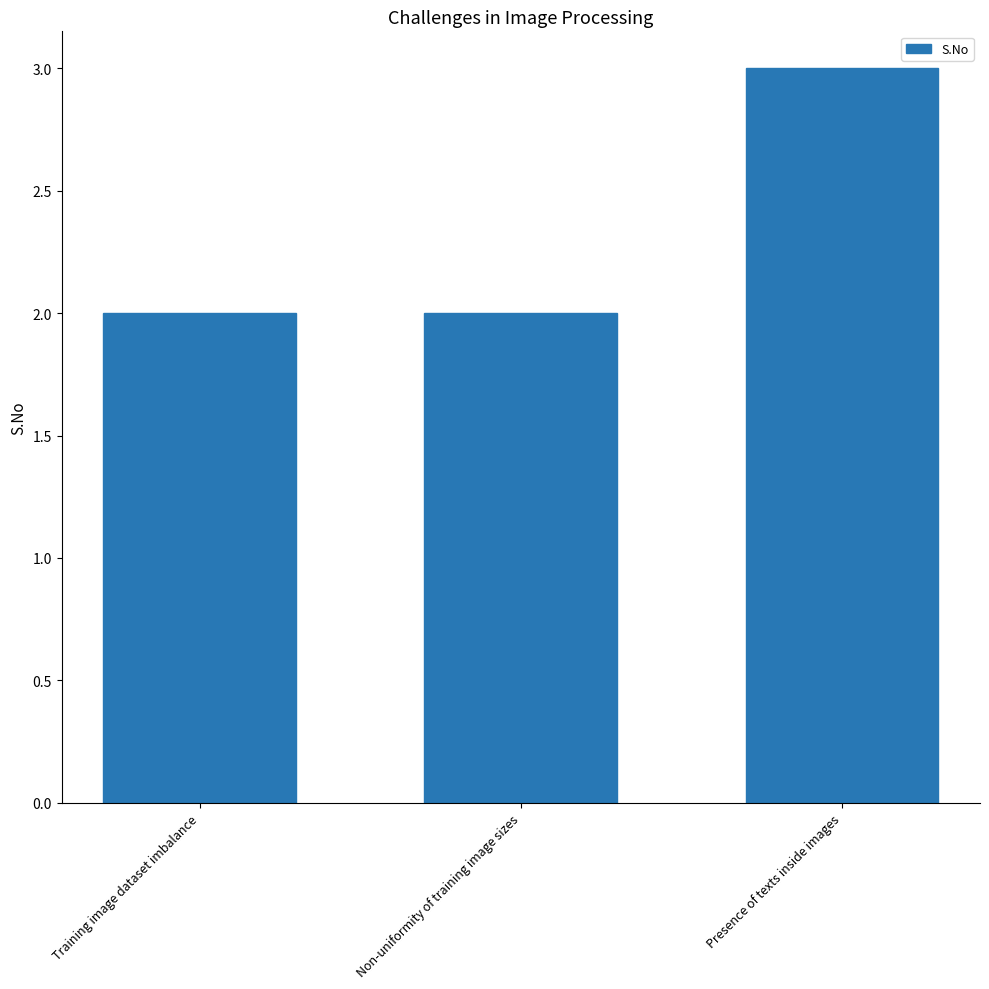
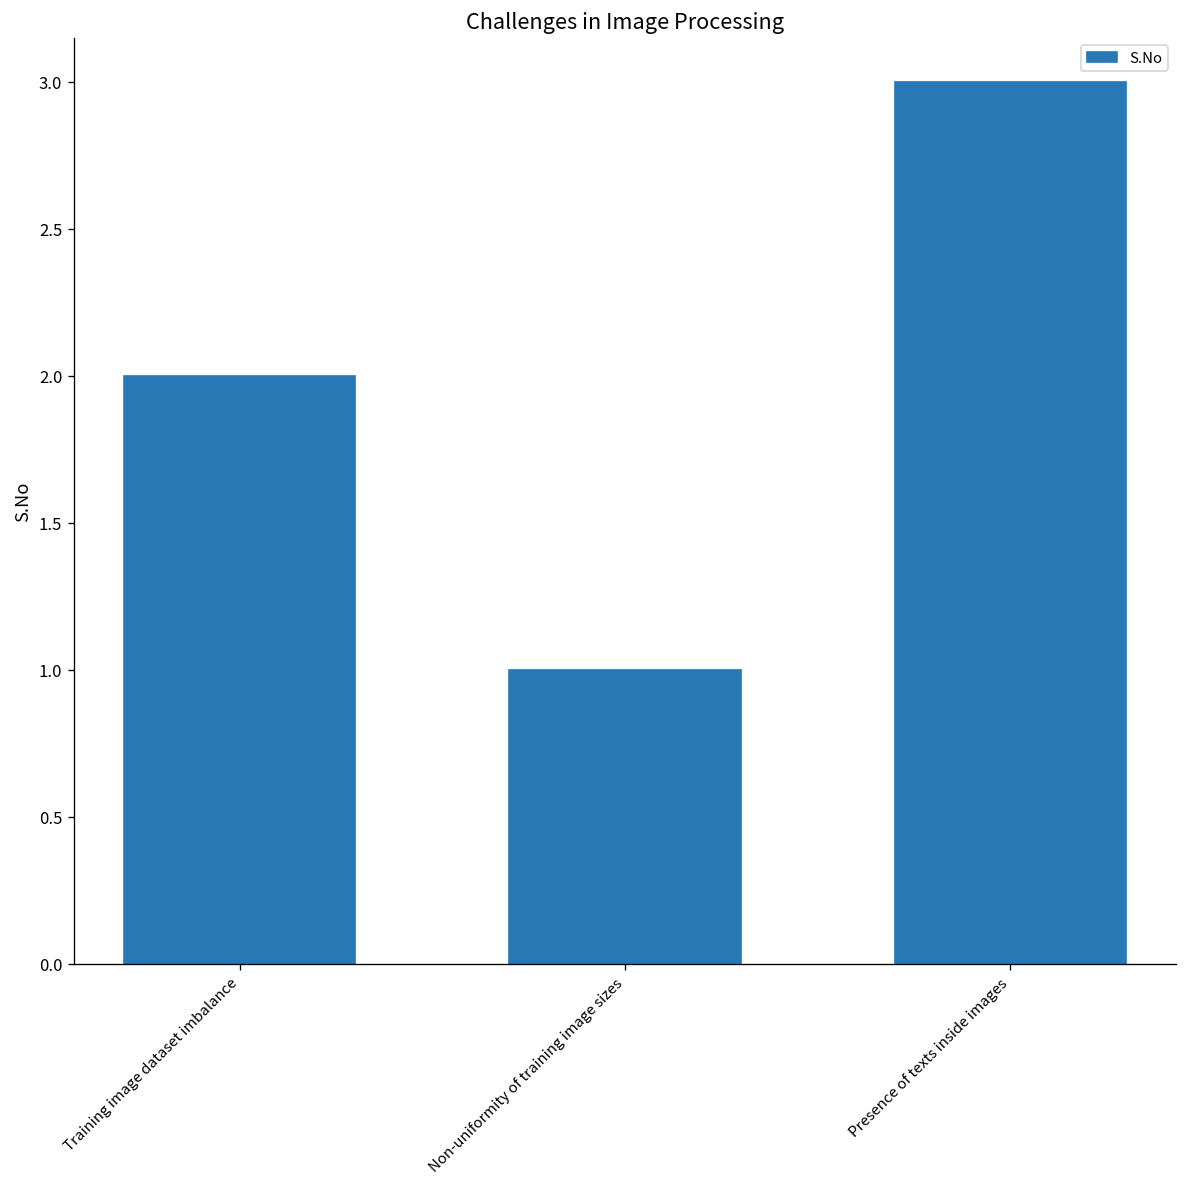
  {
    "Training image dataset imbalance": 2,
-   "Non-uniformity of training image sizes": 2,
+   "Non-uniformity of training image sizes": 1,
    "Presence of texts inside images": 3
  }
